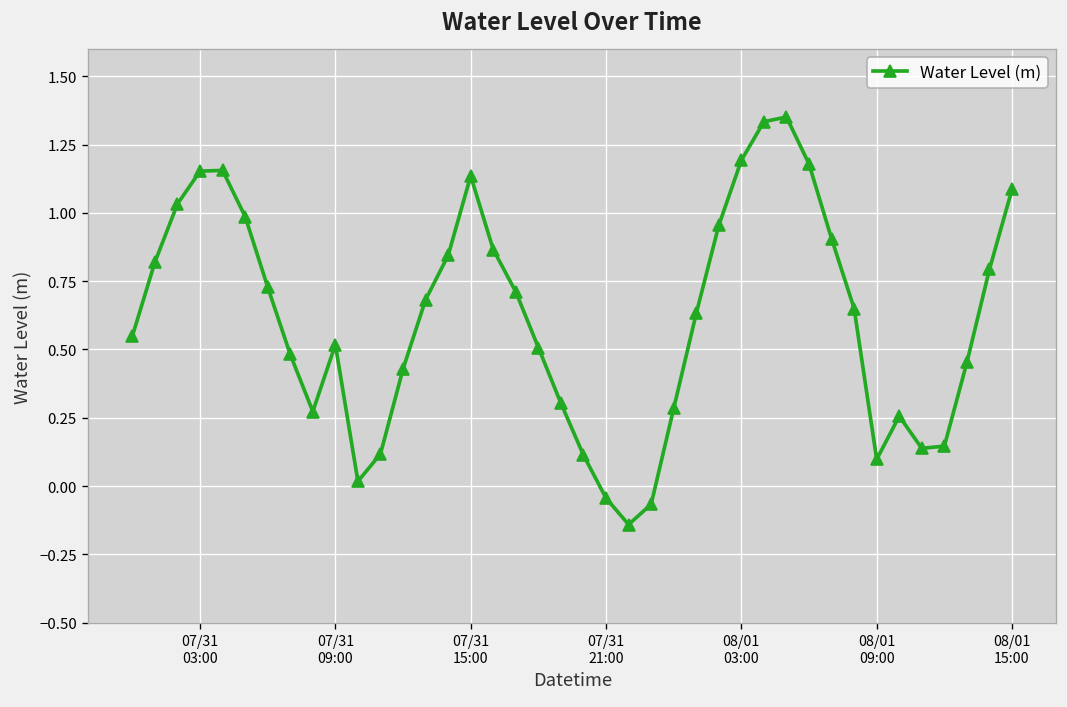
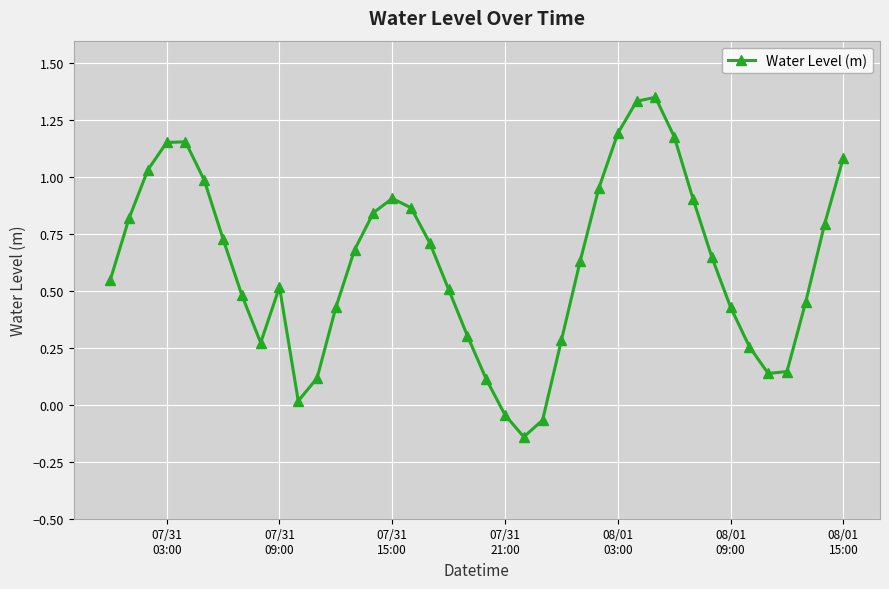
  {
    "07/31 03:00": 1.15,
    "07/31 09:00": 0.52,
-   "07/31 15:00": 1.14,
+   "07/31 15:00": 0.91,
    "07/31 21:00": -0.04,
    "08/01 03:00": 1.19,
-   "08/01 09:00": 0.10,
+   "08/01 09:00": 0.43,
    "08/01 15:00": 1.09
  }
